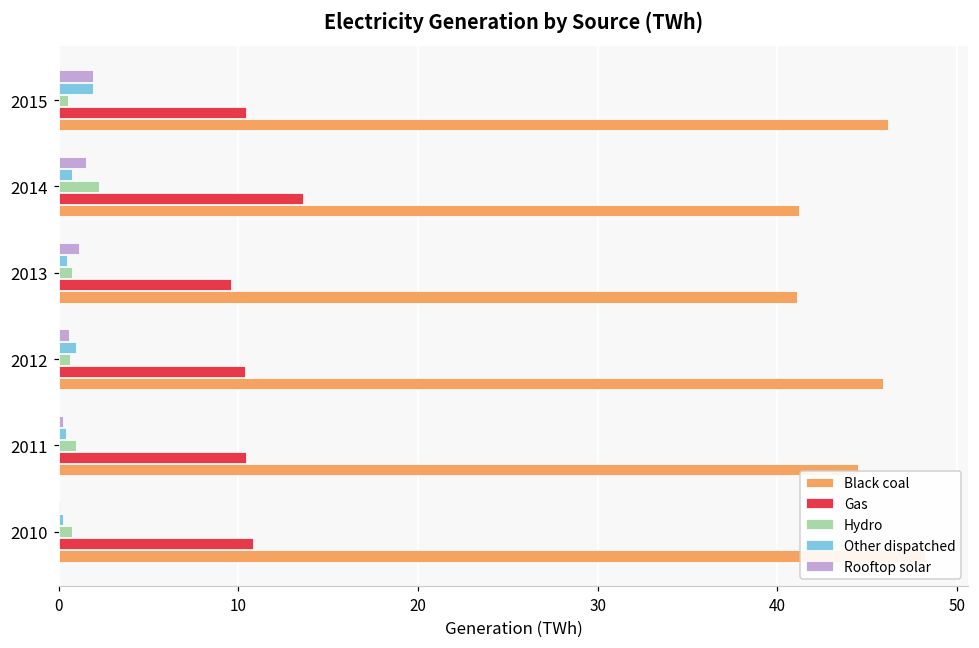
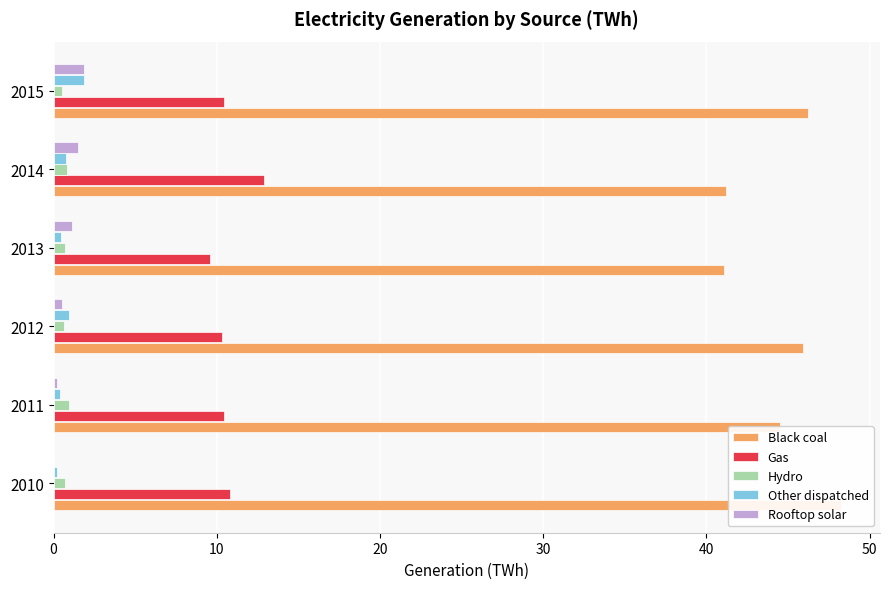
  {
    "Black coal": {
      "2015": 46.2,
      "2014": 41.2,
      "2013": 41.1,
      "2012": 45.9
    },
    "Gas": {
      "2015": 10.4,
-     "2014": 13.6,
+     "2014": 12.9,
      "2013": 9.6,
      "2012": 10.3,
      "2011": 10.4,
      "2010": 10.8
    },
    "Hydro": {
      "2015": 0.5,
-     "2014": 2.2,
+     "2014": 0.8,
      "2013": 0.7,
      "2012": 0.6,
      "2011": 1.0,
      "2010": 0.7
    },
    "Other dispatched": {
      "2015": 1.9,
      "2014": 0.8,
      "2013": 0.5,
      "2012": 1.0,
      "2011": 0.4,
      "2010": 0.2
    },
    "Rooftop solar": {
      "2015": 1.9,
      "2014": 1.5,
      "2013": 1.1,
      "2012": 0.5,
      "2011": 0.2
    }
  }
